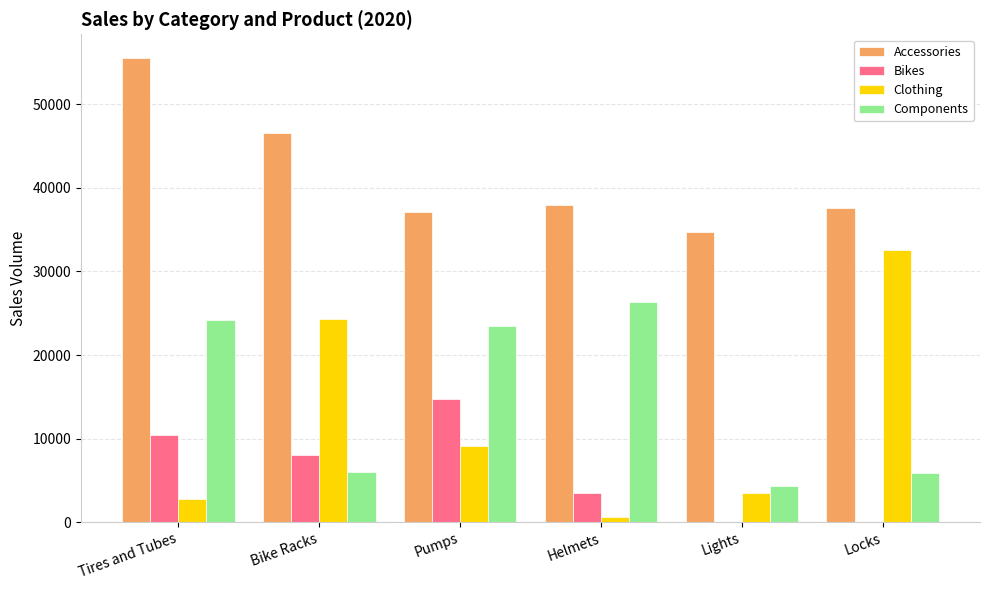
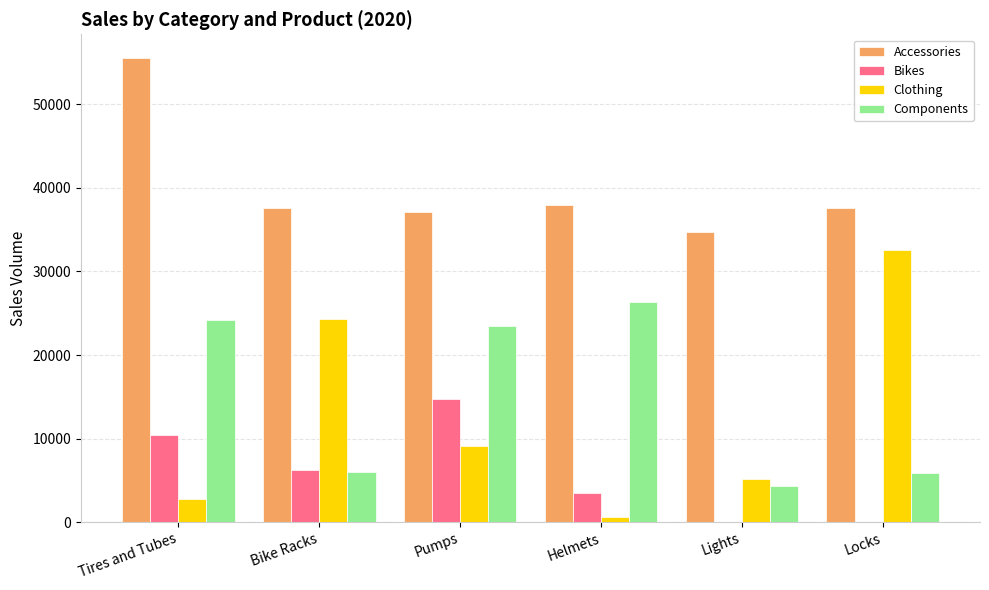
  {
    "Accessories": {
      "Tires and Tubes": 56000,
-     "Bike Racks": 47000,
+     "Bike Racks": 38000,
      "Pumps": 37000,
      "Helmets": 38000,
      "Lights": 35000,
      "Locks": 38000
    },
    "Bikes": {
      "Tires and Tubes": 10000,
-     "Bike Racks": 8000,
+     "Bike Racks": 6000,
      "Pumps": 15000,
      "Helmets": 3000,
      "Lights": 0,
      "Locks": 0
    },
    "Clothing": {
      "Tires and Tubes": 3000,
      "Bike Racks": 24000,
      "Pumps": 9000,
      "Helmets": 1000,
-     "Lights": 3000,
+     "Lights": 5000,
      "Locks": 33000
    },
    "Components": {
      "Tires and Tubes": 24000,
      "Bike Racks": 6000,
      "Pumps": 24000,
      "Helmets": 26000,
      "Lights": 4000,
      "Locks": 6000
    }
  }
